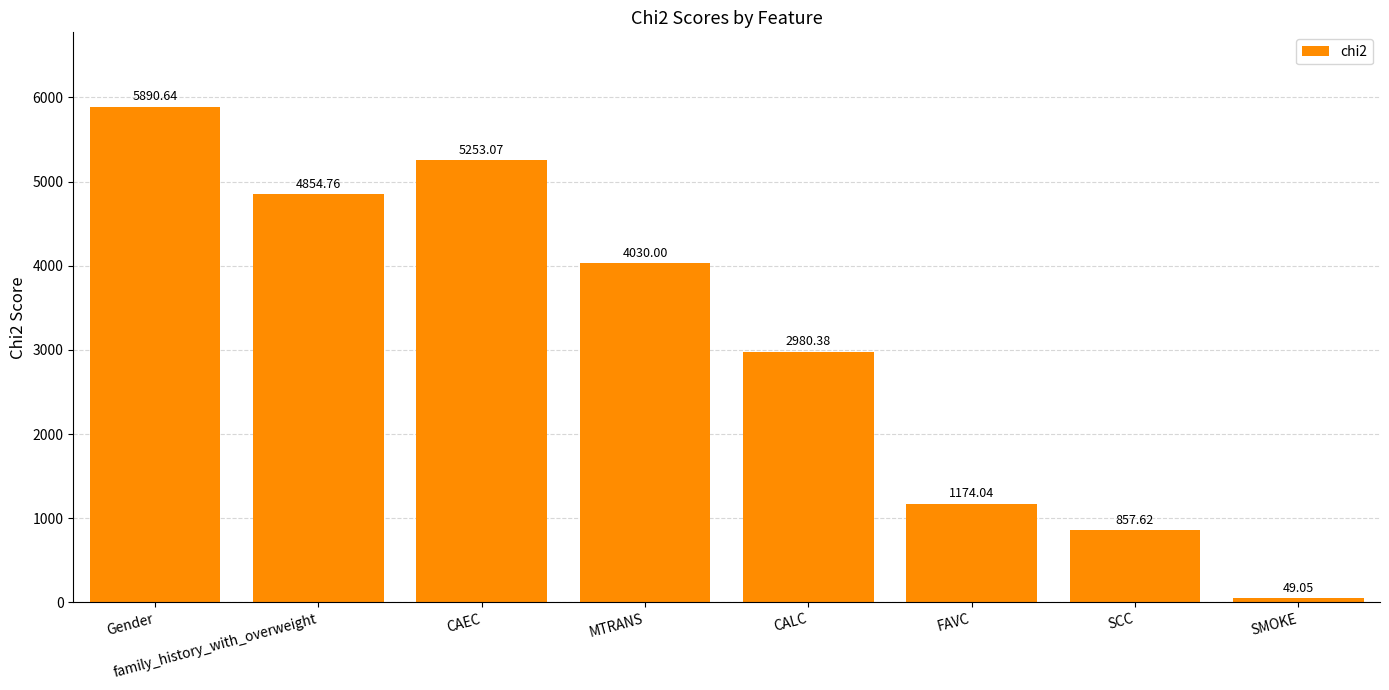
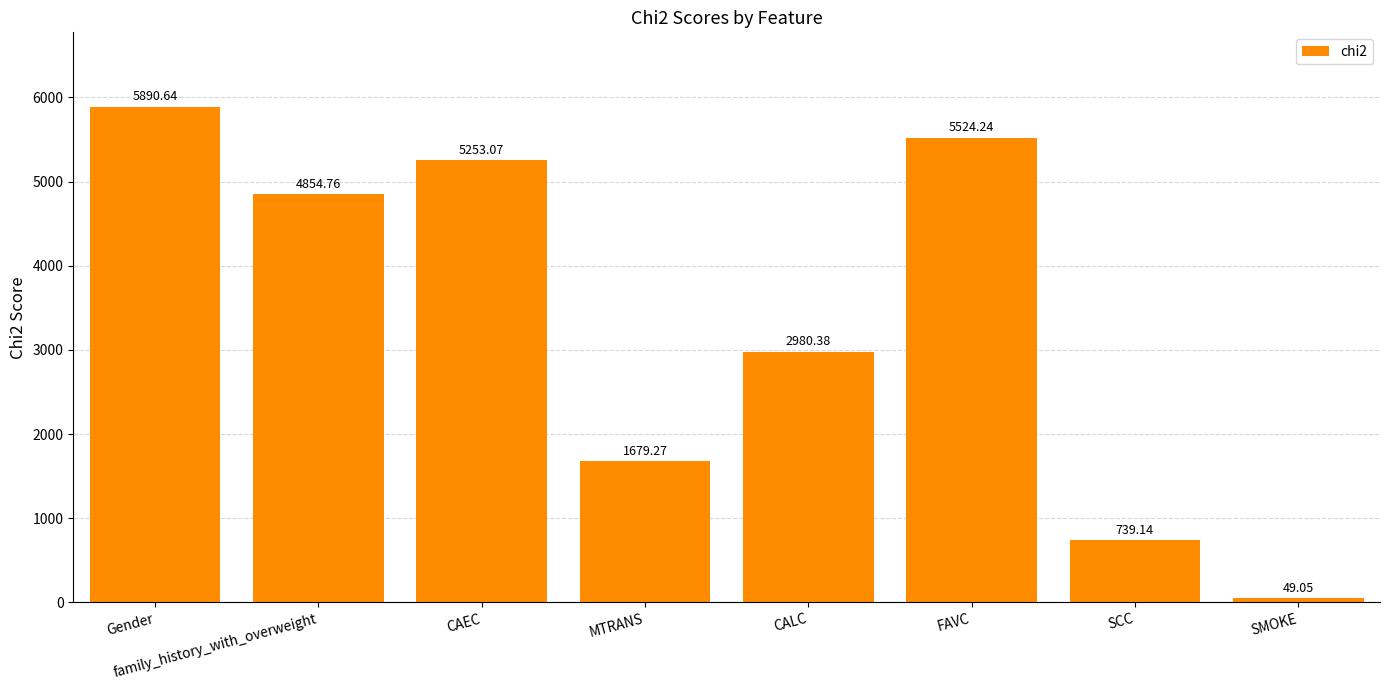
  {
    "Gender": 5890.64,
    "family_history_with_overweight": 4854.76,
    "CAEC": 5253.07,
-   "MTRANS": 4030.00,
+   "MTRANS": 1679.27,
    "CALC": 2980.38,
-   "FAVC": 1174.04,
-   "SCC": 857.62,
+   "FAVC": 5524.24,
+   "SCC": 739.14,
    "SMOKE": 49.05
  }
